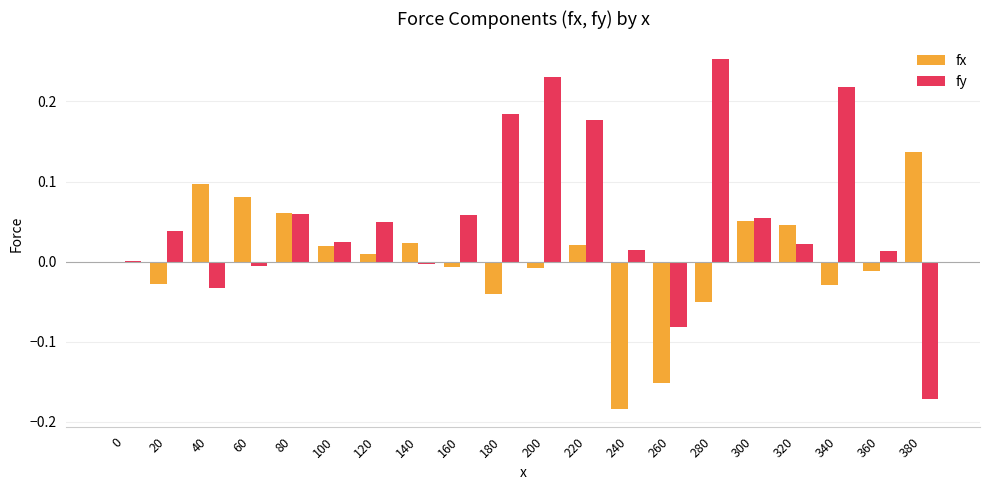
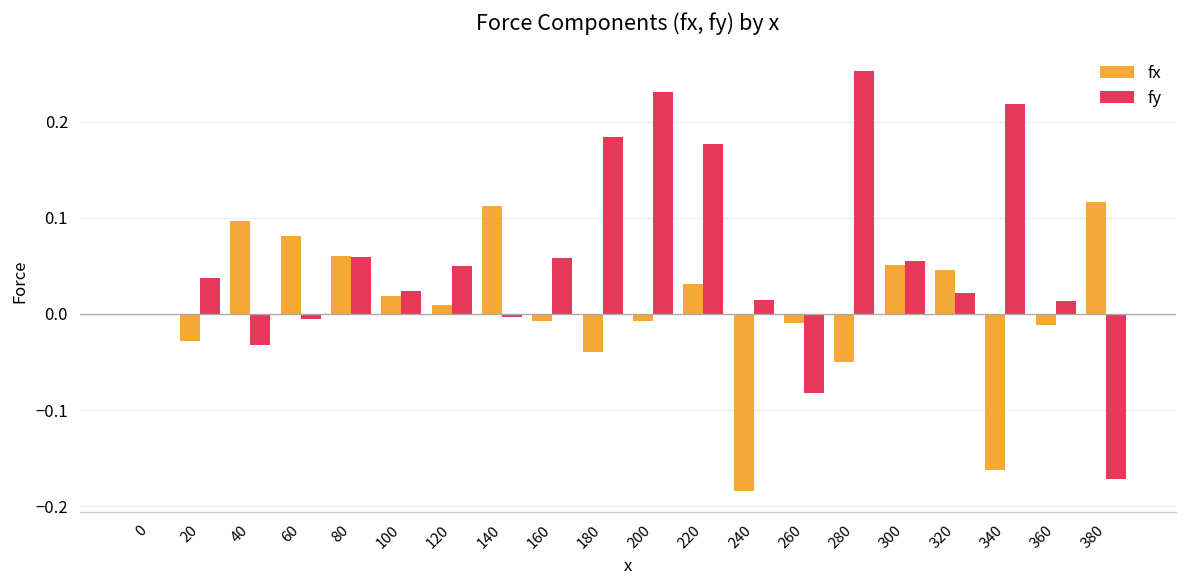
  {
    "fx": {
      "0": 0.00,
      "20": -0.03,
      "40": 0.10,
      "60": 0.08,
      "80": 0.06,
      "100": 0.02,
      "120": 0.01,
-     "140": 0.02,
+     "140": 0.11,
      "160": -0.01,
      "180": -0.04,
      "200": -0.01,
-     "220": 0.02,
+     "220": 0.03,
      "240": -0.18,
-     "260": -0.15,
+     "260": -0.01,
      "280": -0.05,
      "300": 0.05,
      "320": 0.05,
-     "340": -0.03,
+     "340": -0.16,
      "360": -0.01,
-     "380": 0.14
+     "380": 0.12
    },
    "fy": {
      "20": 0.04,
      "40": -0.03,
      "60": 0.00,
      "80": 0.06,
      "100": 0.02,
      "120": 0.05,
      "140": 0.00,
      "160": 0.06,
      "180": 0.18,
      "200": 0.23,
      "220": 0.18,
      "240": 0.01,
      "260": -0.08,
      "280": 0.25,
      "300": 0.05,
      "320": 0.02,
      "340": 0.22,
      "360": 0.01,
      "380": -0.17
    }
  }
